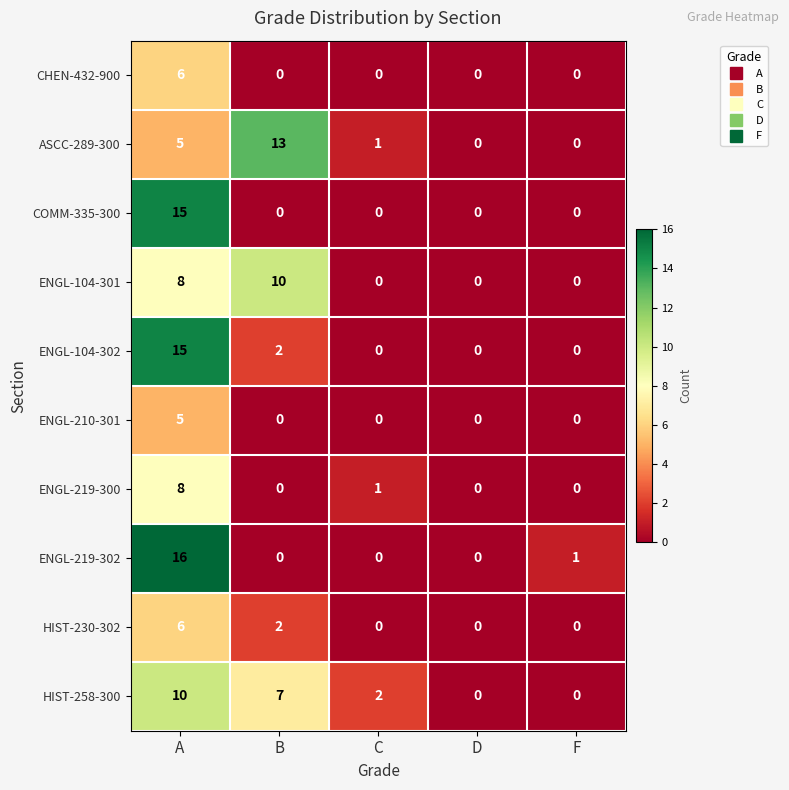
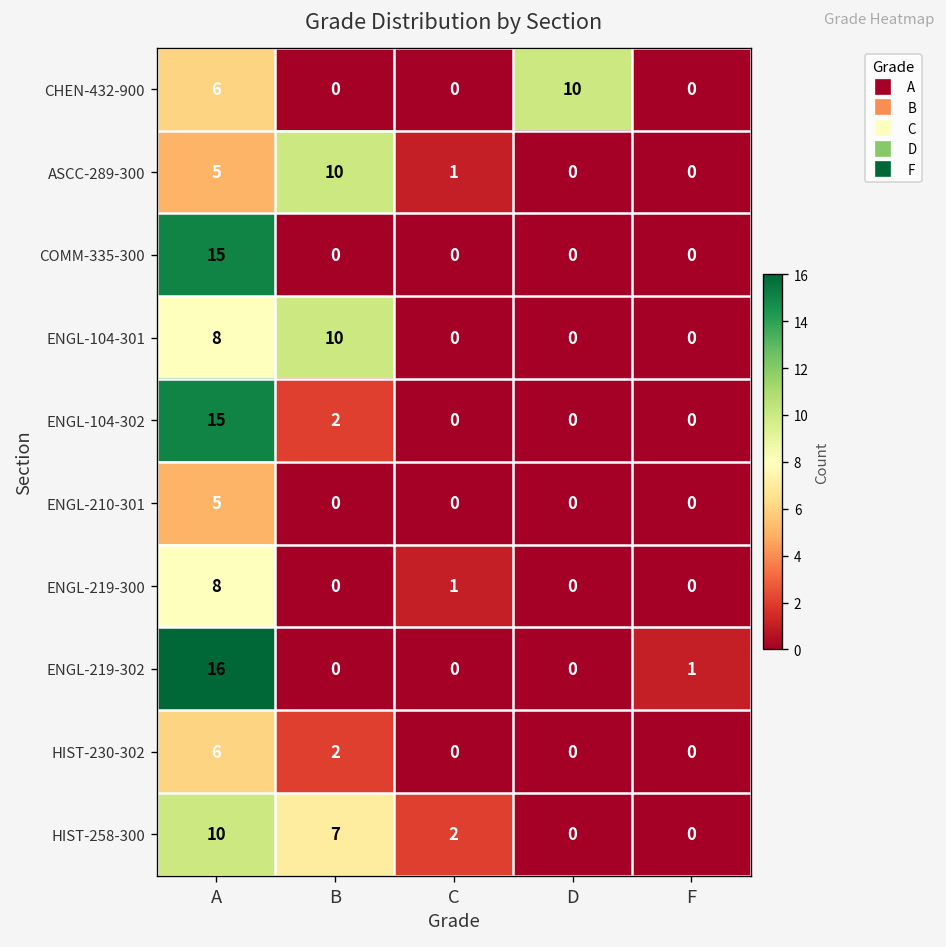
  {
    "CHEN-432-900": {
      "A": 6,
      "B": 0,
      "C": 0,
-     "D": 0,
+     "D": 10,
      "F": 0
    },
    "ASCC-289-300": {
      "A": 5,
-     "B": 13,
+     "B": 10,
      "C": 1,
      "D": 0,
      "F": 0
    },
    "COMM-335-300": {
      "A": 15,
      "B": 0,
      "C": 0,
      "D": 0,
      "F": 0
    },
    "ENGL-104-301": {
      "A": 8,
      "B": 10,
      "C": 0,
      "D": 0,
      "F": 0
    },
    "ENGL-104-302": {
      "A": 15,
      "B": 2,
      "C": 0,
      "D": 0,
      "F": 0
    },
    "ENGL-210-301": {
      "A": 5,
      "B": 0,
      "C": 0,
      "D": 0,
      "F": 0
    },
    "ENGL-219-300": {
      "A": 8,
      "B": 0,
      "C": 1,
      "D": 0,
      "F": 0
    },
    "ENGL-219-302": {
      "A": 16,
      "B": 0,
      "C": 0,
      "D": 0,
      "F": 1
    },
    "HIST-230-302": {
      "A": 6,
      "B": 2,
      "C": 0,
      "D": 0,
      "F": 0
    },
    "HIST-258-300": {
      "A": 10,
      "B": 7,
      "C": 2,
      "D": 0,
      "F": 0
    }
  }
